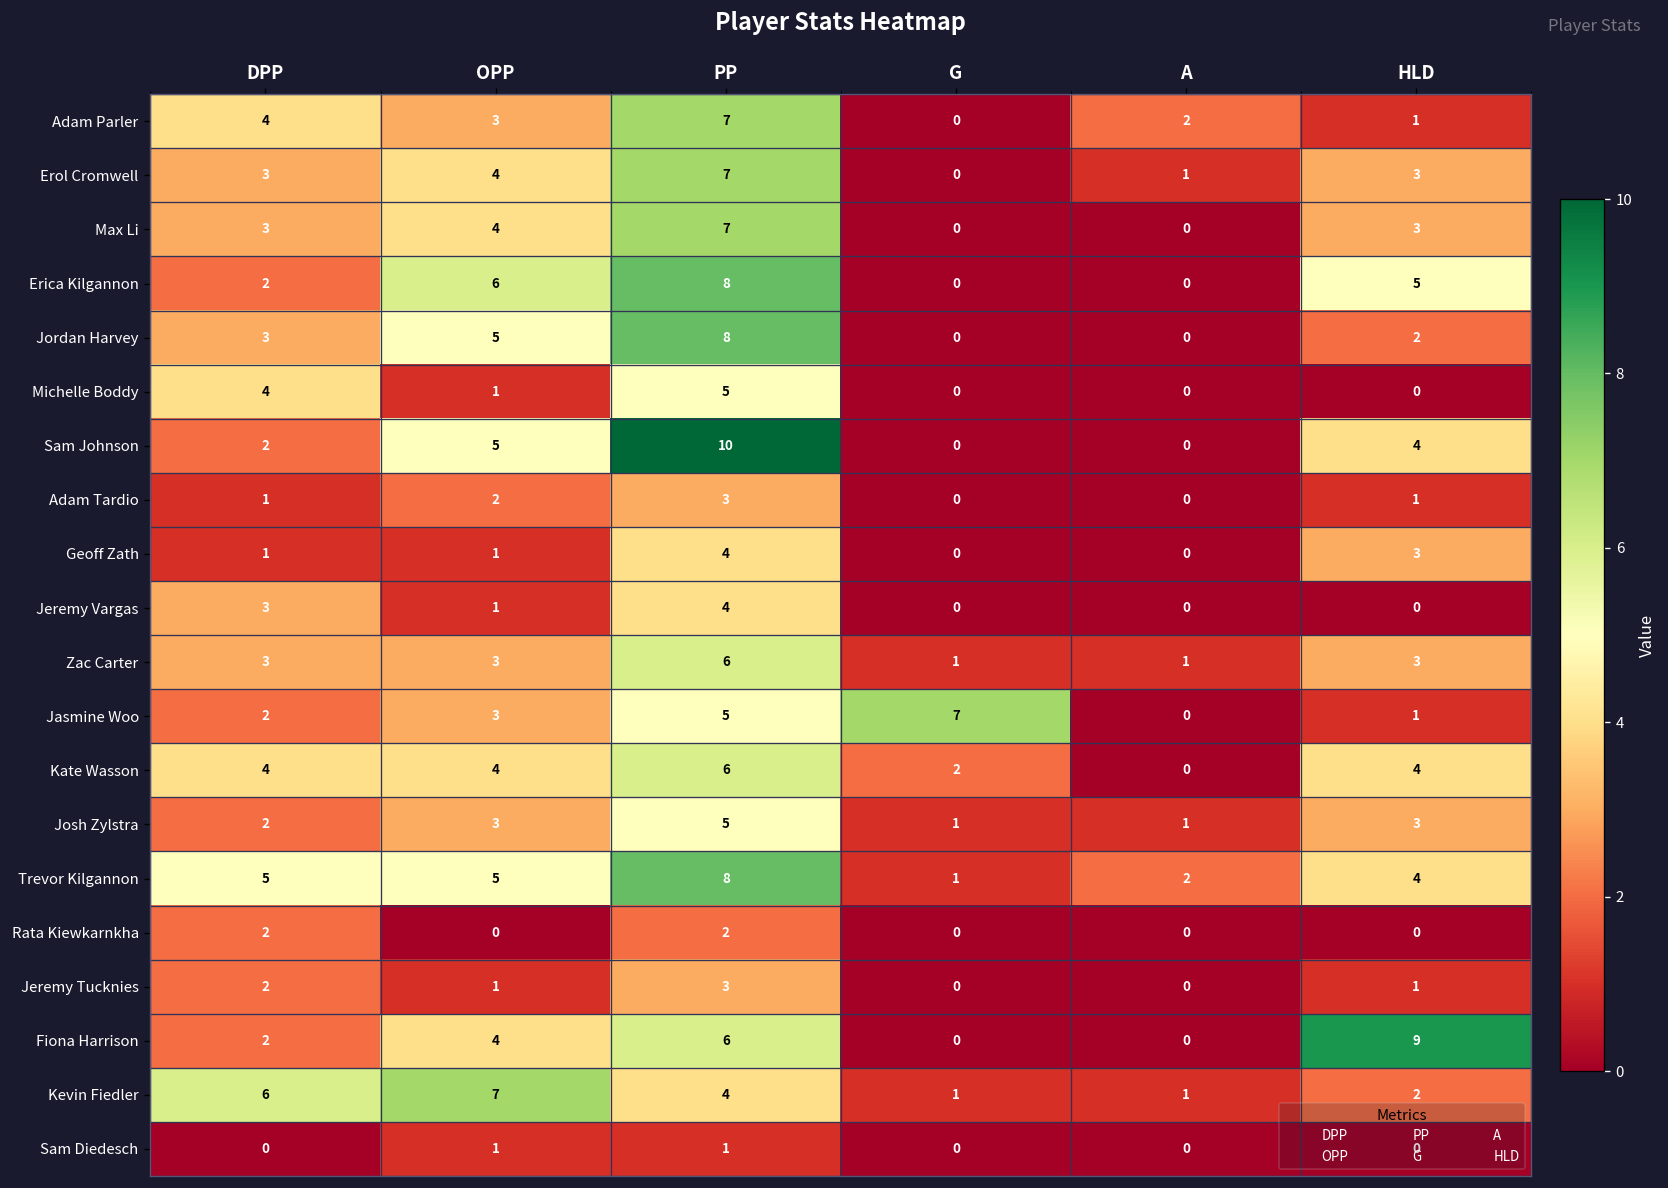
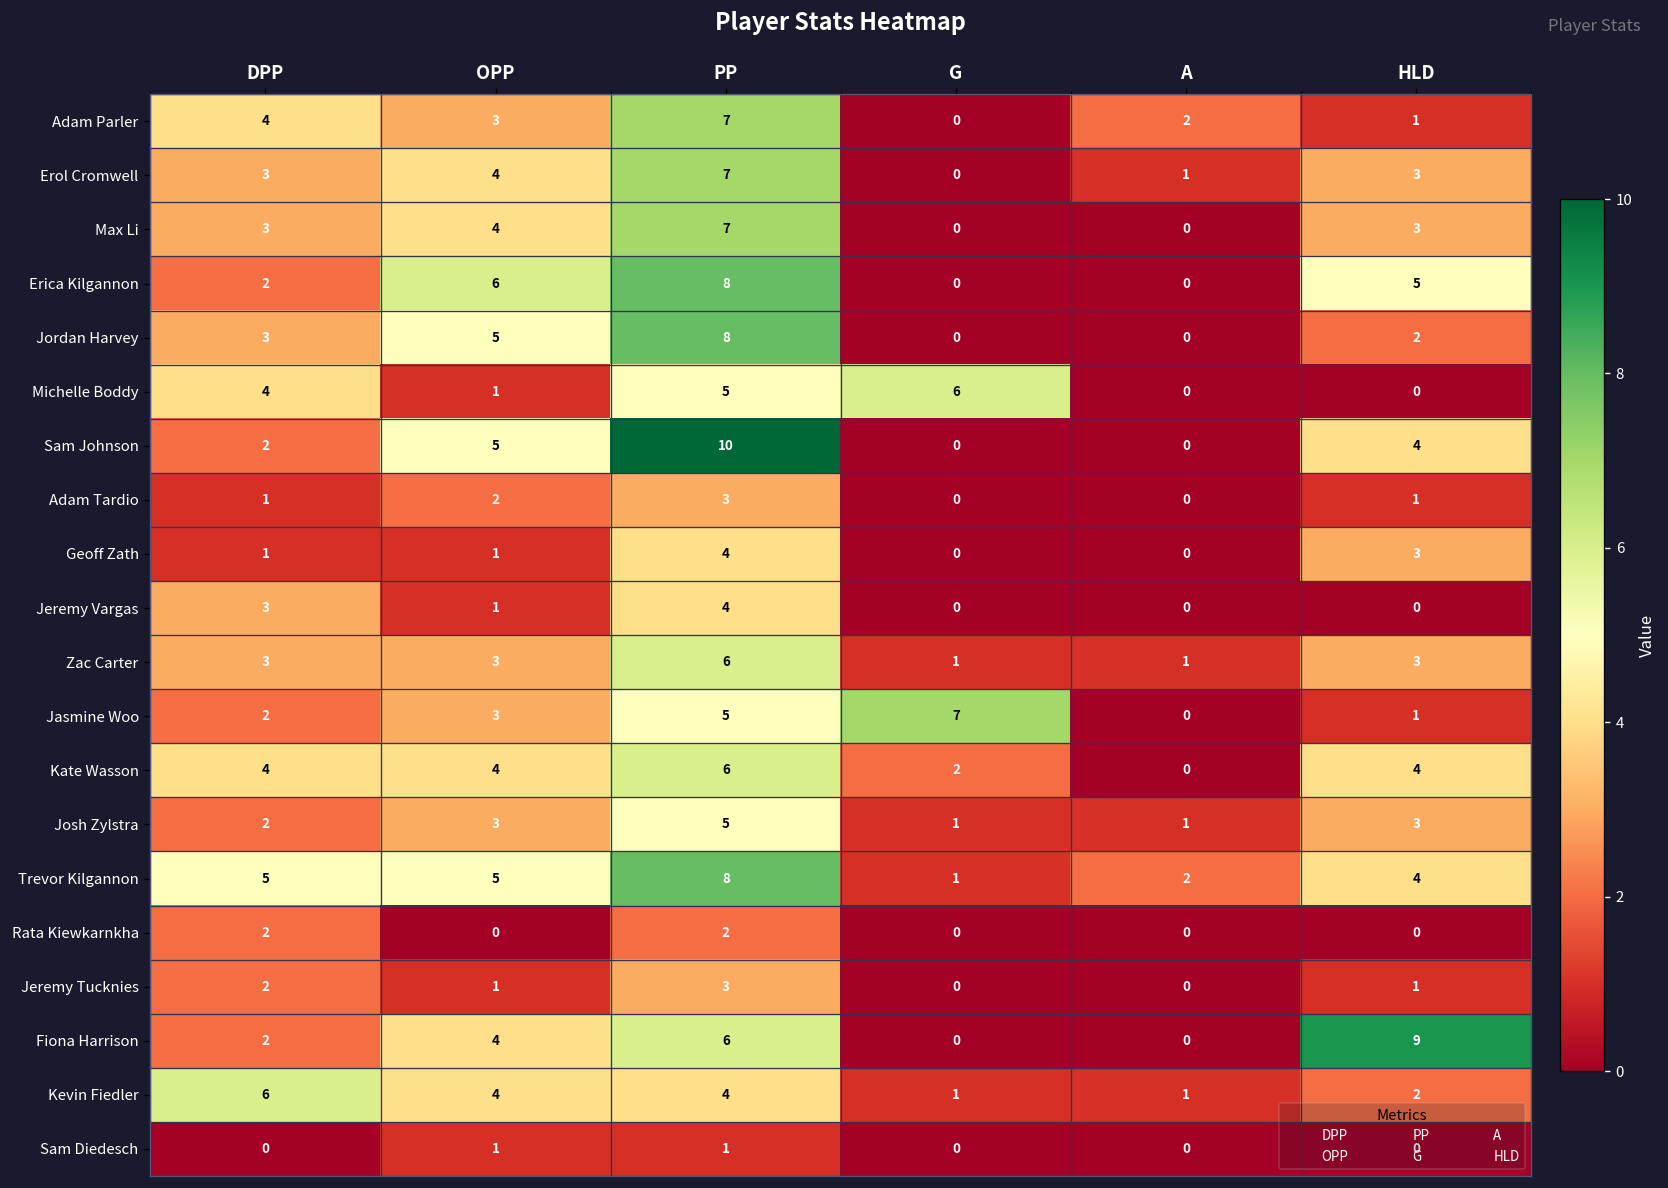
  {
    "Adam Parler": {
      "DPP": 4,
      "OPP": 3,
      "PP": 7,
      "G": 0,
      "A": 2,
      "HLD": 1
    },
    "Erol Cromwell": {
      "DPP": 3,
      "OPP": 4,
      "PP": 7,
      "G": 0,
      "A": 1,
      "HLD": 3
    },
    "Max Li": {
      "DPP": 3,
      "OPP": 4,
      "PP": 7,
      "G": 0,
      "A": 0,
      "HLD": 3
    },
    "Erica Kilgannon": {
      "DPP": 2,
      "OPP": 6,
      "PP": 8,
      "G": 0,
      "A": 0,
      "HLD": 5
    },
    "Jordan Harvey": {
      "DPP": 3,
      "OPP": 5,
      "PP": 8,
      "G": 0,
      "A": 0,
      "HLD": 2
    },
    "Michelle Boddy": {
      "DPP": 4,
      "OPP": 1,
      "PP": 5,
-     "G": 0,
+     "G": 6,
      "A": 0,
      "HLD": 0
    },
    "Sam Johnson": {
      "DPP": 2,
      "OPP": 5,
      "PP": 10,
      "G": 0,
      "A": 0,
      "HLD": 4
    },
    "Adam Tardio": {
      "DPP": 1,
      "OPP": 2,
      "PP": 3,
      "G": 0,
      "A": 0,
      "HLD": 1
    },
    "Geoff Zath": {
      "DPP": 1,
      "OPP": 1,
      "PP": 4,
      "G": 0,
      "A": 0,
      "HLD": 3
    },
    "Jeremy Vargas": {
      "DPP": 3,
      "OPP": 1,
      "PP": 4,
      "G": 0,
      "A": 0,
      "HLD": 0
    },
    "Zac Carter": {
      "DPP": 3,
      "OPP": 3,
      "PP": 6,
      "G": 1,
      "A": 1,
      "HLD": 3
    },
    "Jasmine Woo": {
      "DPP": 2,
      "OPP": 3,
      "PP": 5,
      "G": 7,
      "A": 0,
      "HLD": 1
    },
    "Kate Wasson": {
      "DPP": 4,
      "OPP": 4,
      "PP": 6,
      "G": 2,
      "A": 0,
      "HLD": 4
    },
    "Josh Zylstra": {
      "DPP": 2,
      "OPP": 3,
      "PP": 5,
      "G": 1,
      "A": 1,
      "HLD": 3
    },
    "Trevor Kilgannon": {
      "DPP": 5,
      "OPP": 5,
      "PP": 8,
      "G": 1,
      "A": 2,
      "HLD": 4
    },
    "Rata Kiewkarnkha": {
      "DPP": 2,
      "OPP": 0,
      "PP": 2,
      "G": 0,
      "A": 0,
      "HLD": 0
    },
    "Jeremy Tucknies": {
      "DPP": 2,
      "OPP": 1,
      "PP": 3,
      "G": 0,
      "A": 0,
      "HLD": 1
    },
    "Fiona Harrison": {
      "DPP": 2,
      "OPP": 4,
      "PP": 6,
      "G": 0,
      "A": 0,
      "HLD": 9
    },
    "Kevin Fiedler": {
      "DPP": 6,
-     "OPP": 7,
+     "OPP": 4,
      "PP": 4,
      "G": 1,
      "A": 1,
      "HLD": 2
    },
    "Sam Diedesch": {
      "DPP": 0,
      "OPP": 1,
      "PP": 1,
      "G": 0,
      "A": 0
    }
  }
